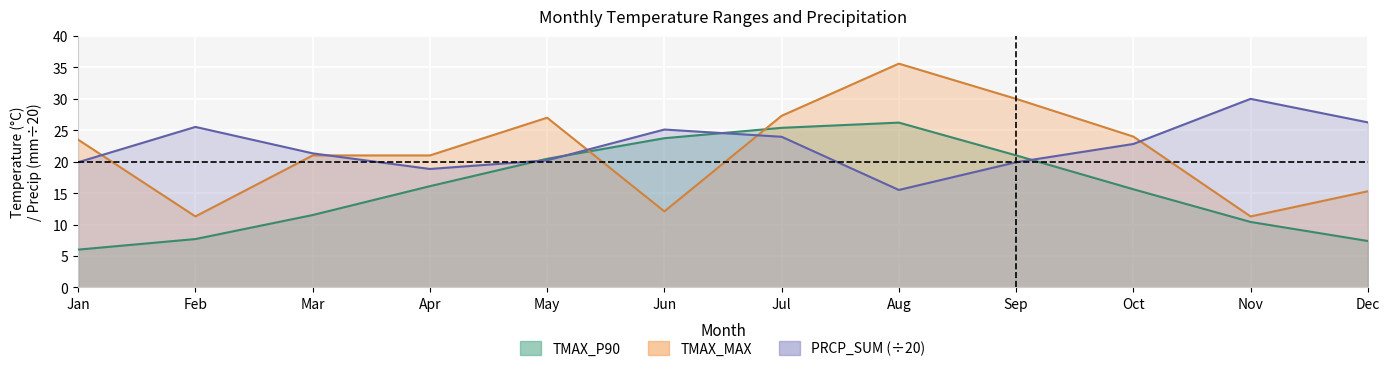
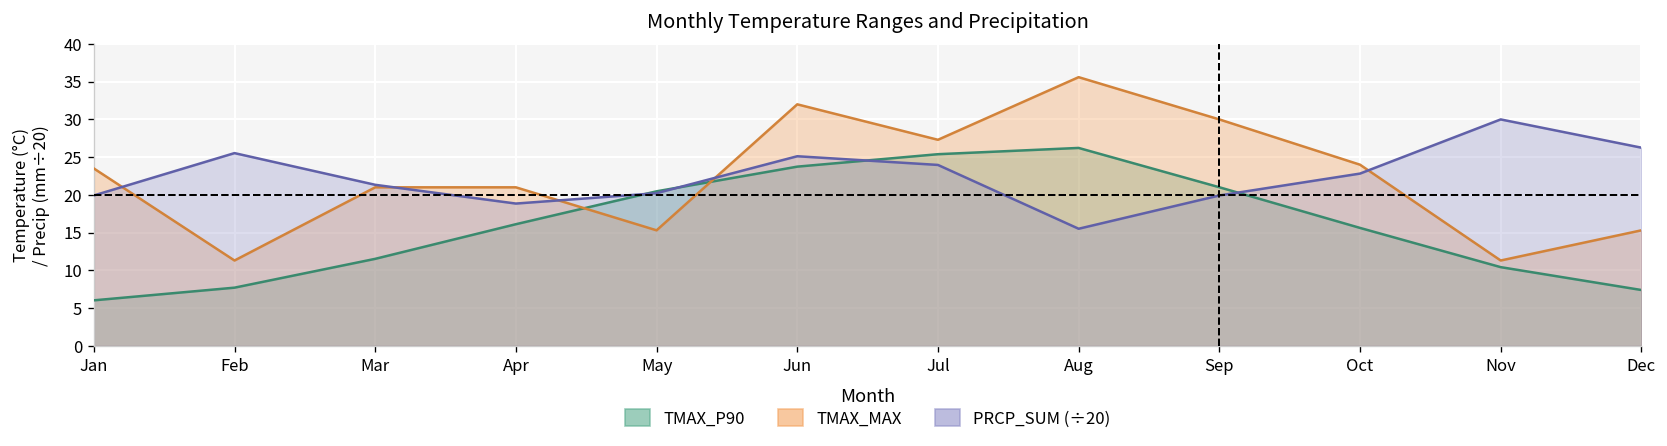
  {
    "TMAX_MAX": {
      "Jan": 24,
      "Feb": 11,
      "Apr": 21,
-     "May": 27,
-     "Jun": 12,
+     "May": 15,
+     "Jun": 32,
      "Jul": 27,
      "Aug": 36,
      "Sep": 30,
      "Oct": 24,
      "Nov": 11,
      "Dec": 15
    }
  }
